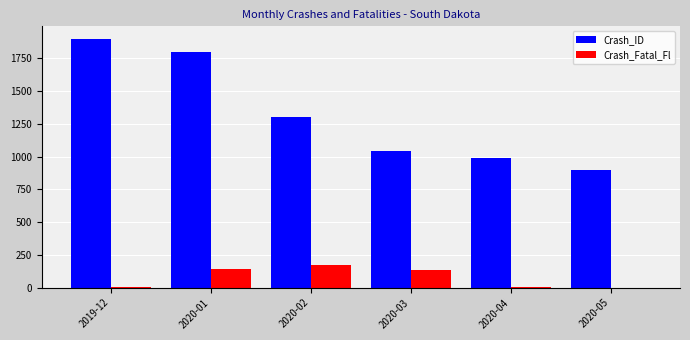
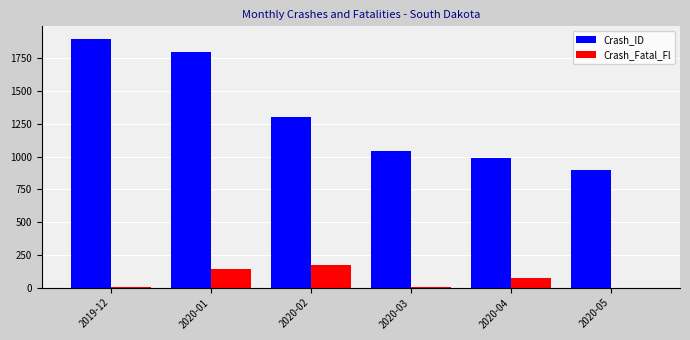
  {
    "Crash_ID": {
      "2019-12": 1900,
      "2020-01": 1800,
      "2020-02": 1300,
      "2020-03": 1040,
      "2020-04": 990,
      "2020-05": 900
    },
    "Crash_Fatal_Fl": {
      "2020-01": 140,
      "2020-02": 170,
-     "2020-03": 130,
-     "2020-04": 10
+     "2020-03": 0,
+     "2020-04": 70
    }
  }
